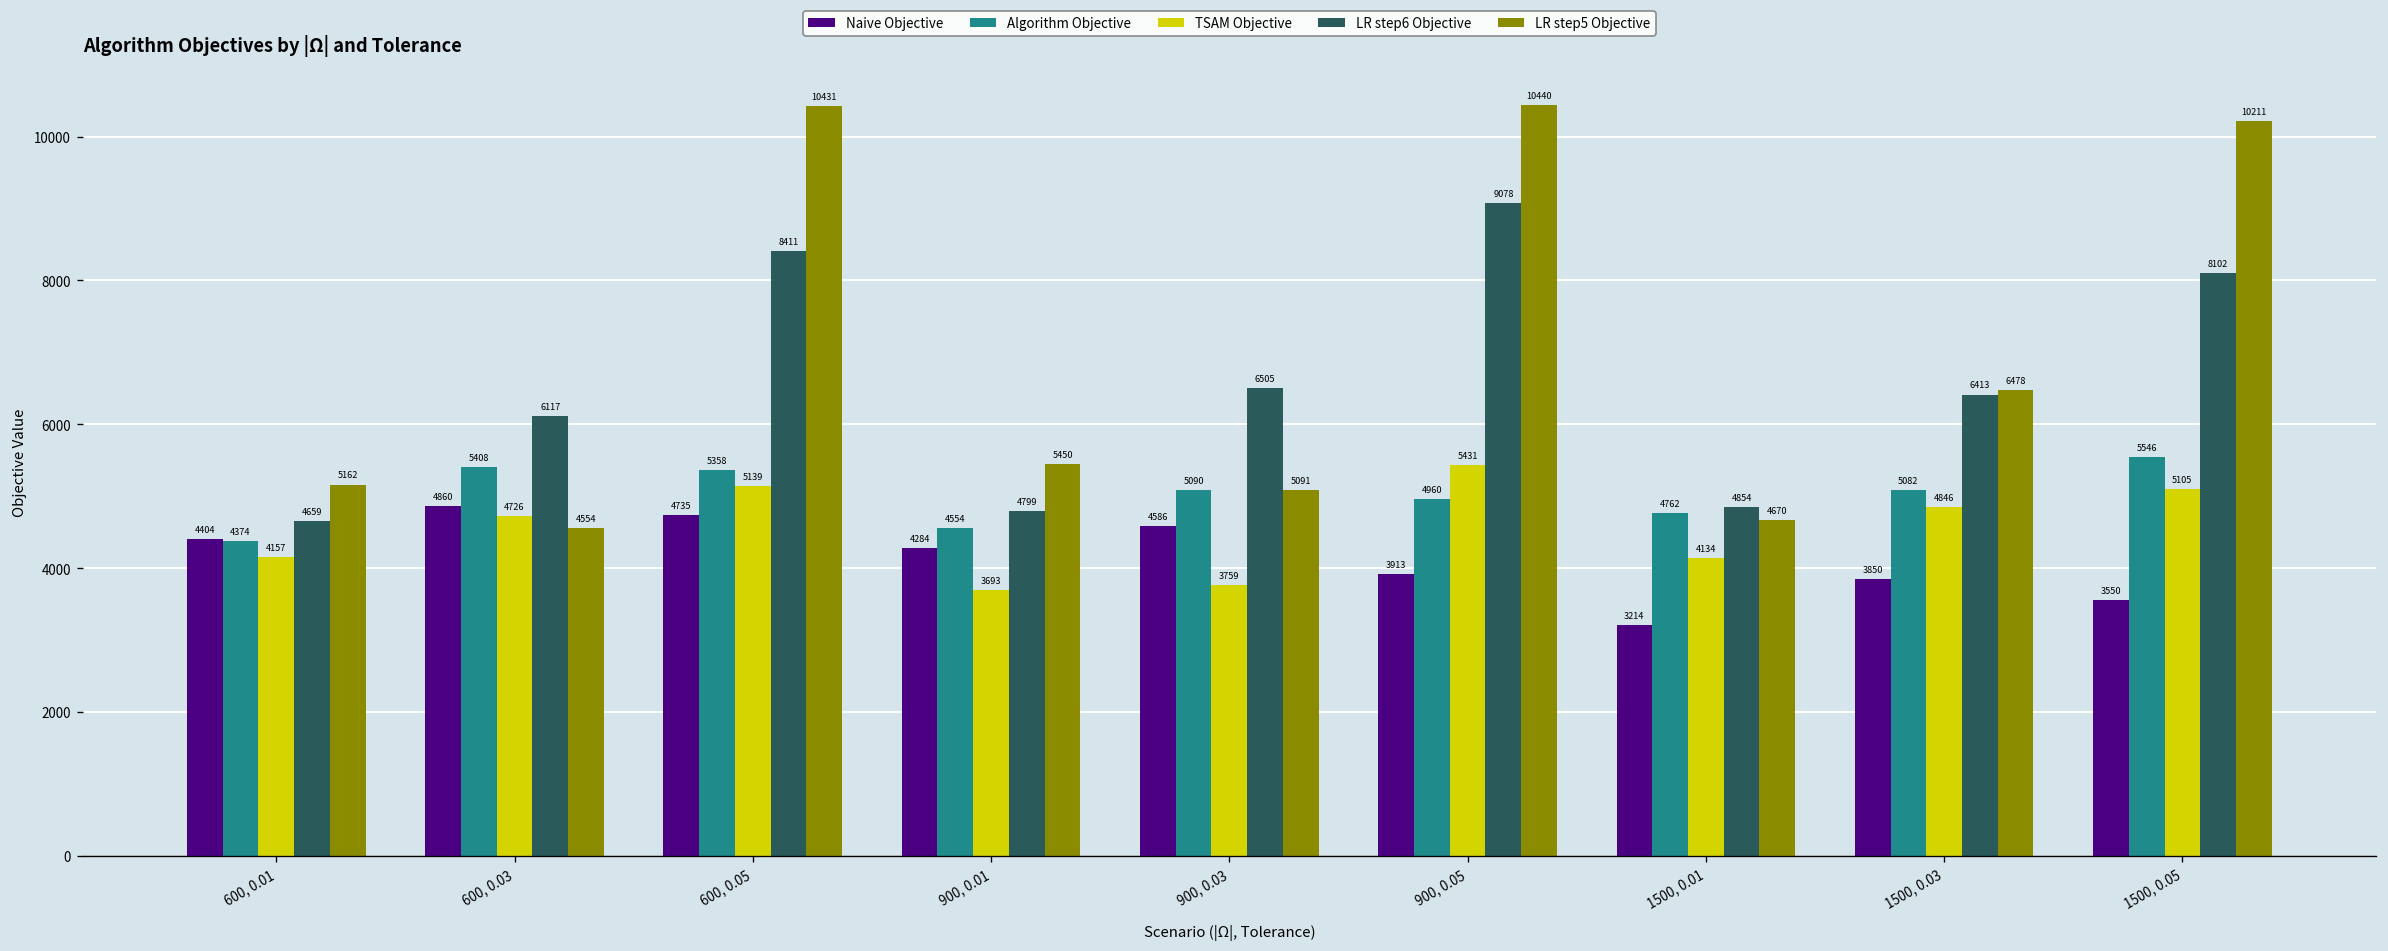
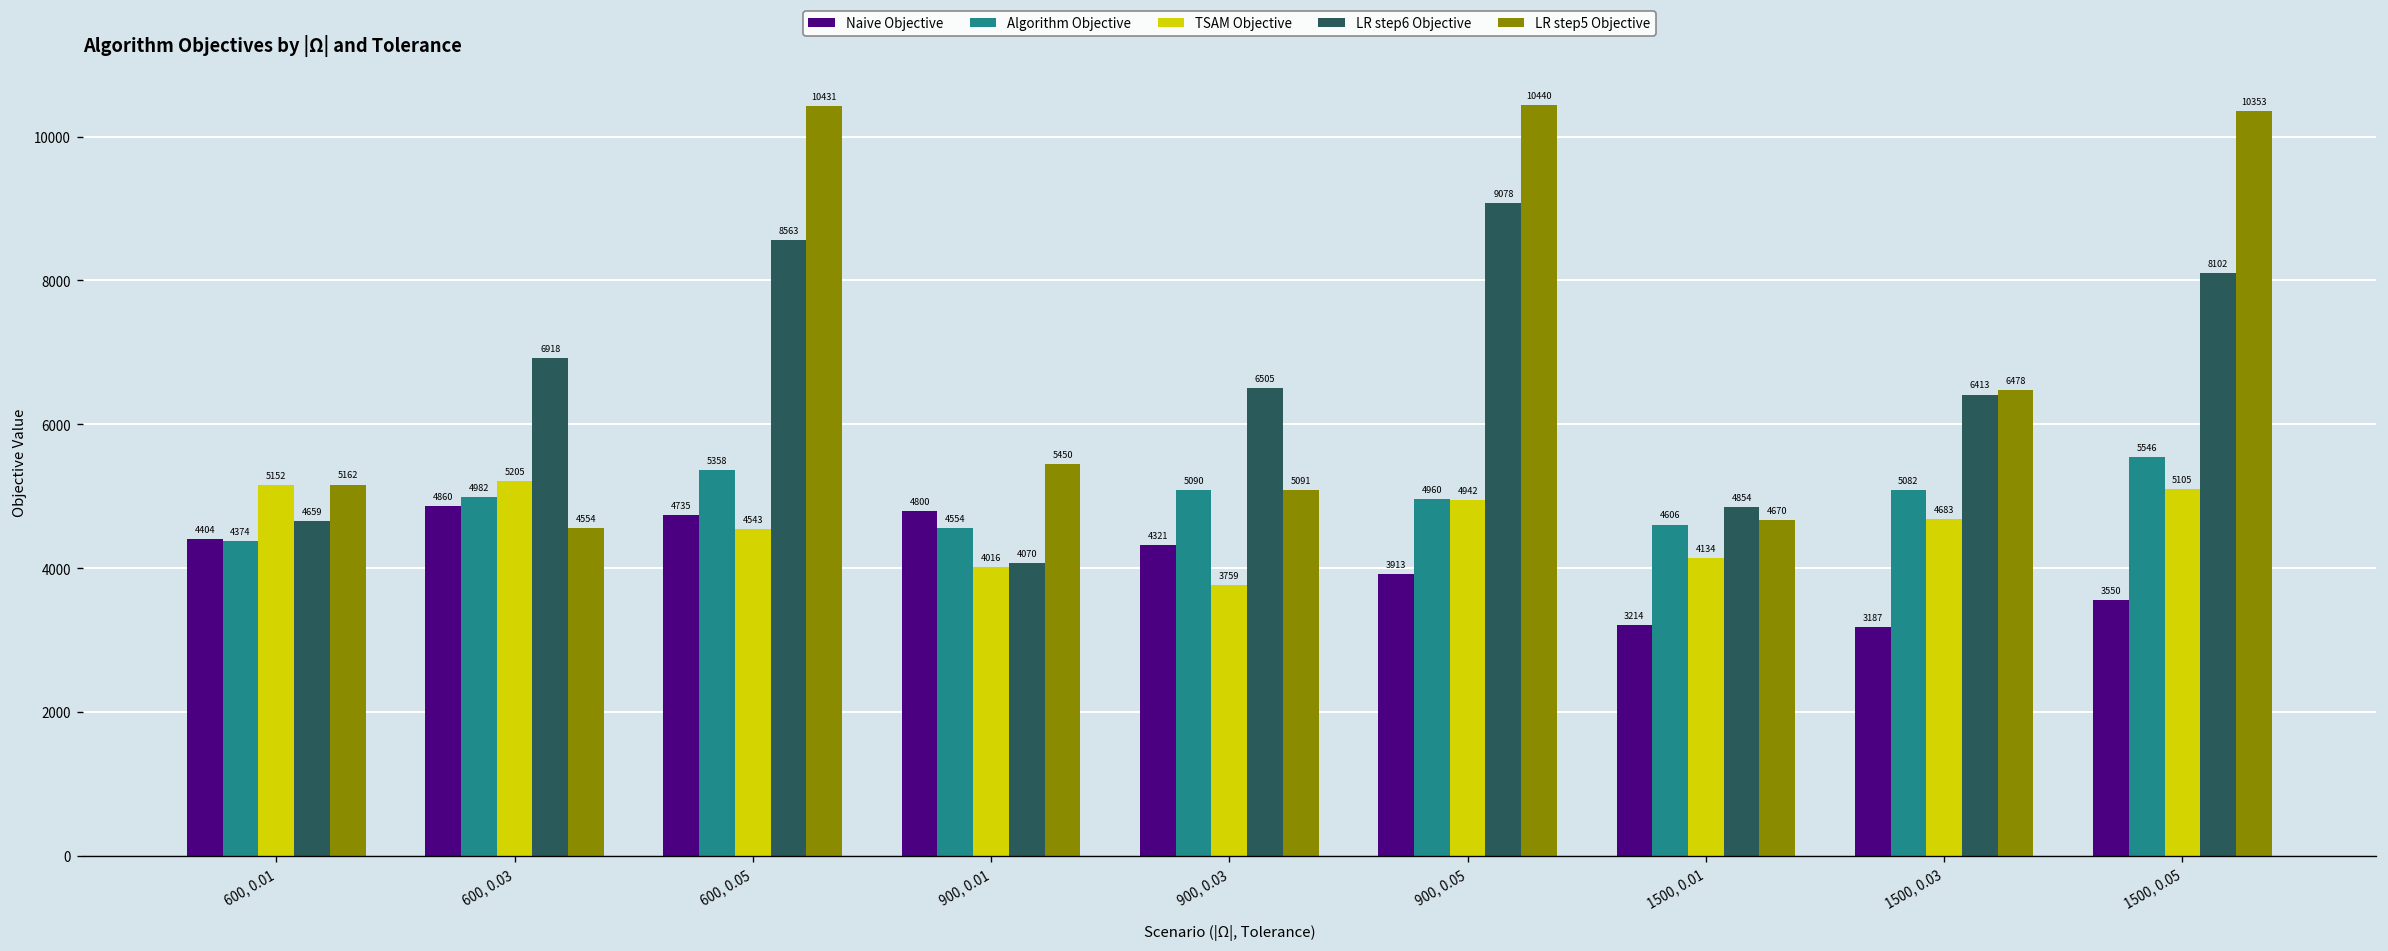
  {
    "Naive Objective": {
      "600, 0.01": 4404,
      "600, 0.03": 4860,
      "600, 0.05": 4735,
-     "900, 0.01": 4284,
-     "900, 0.03": 4586,
+     "900, 0.01": 4800,
+     "900, 0.03": 4321,
      "900, 0.05": 3913,
      "1500, 0.01": 3214,
-     "1500, 0.03": 3850,
+     "1500, 0.03": 3187,
      "1500, 0.05": 3550
    },
    "Algorithm Objective": {
      "600, 0.01": 4374,
-     "600, 0.03": 5408,
+     "600, 0.03": 4982,
      "600, 0.05": 5358,
      "900, 0.01": 4554,
      "900, 0.03": 5090,
      "900, 0.05": 4960,
-     "1500, 0.01": 4762,
+     "1500, 0.01": 4606,
      "1500, 0.03": 5082,
      "1500, 0.05": 5546
    },
    "TSAM Objective": {
-     "600, 0.01": 4157,
-     "600, 0.03": 4726,
-     "600, 0.05": 5139,
-     "900, 0.01": 3693,
+     "600, 0.01": 5152,
+     "600, 0.03": 5205,
+     "600, 0.05": 4543,
+     "900, 0.01": 4016,
      "900, 0.03": 3759,
-     "900, 0.05": 5431,
+     "900, 0.05": 4942,
      "1500, 0.01": 4134,
-     "1500, 0.03": 4846,
+     "1500, 0.03": 4683,
      "1500, 0.05": 5105
    },
    "LR step6 Objective": {
      "600, 0.01": 4659,
-     "600, 0.03": 6117,
-     "600, 0.05": 8411,
-     "900, 0.01": 4799,
+     "600, 0.03": 6918,
+     "600, 0.05": 8563,
+     "900, 0.01": 4070,
      "900, 0.03": 6505,
      "900, 0.05": 9078,
      "1500, 0.01": 4854,
      "1500, 0.03": 6413,
      "1500, 0.05": 8102
    },
    "LR step5 Objective": {
      "600, 0.01": 5162,
      "600, 0.03": 4554,
      "600, 0.05": 10431,
      "900, 0.01": 5450,
      "900, 0.03": 5091,
      "900, 0.05": 10440,
      "1500, 0.01": 4670,
      "1500, 0.03": 6478,
-     "1500, 0.05": 10211
+     "1500, 0.05": 10353
    }
  }
